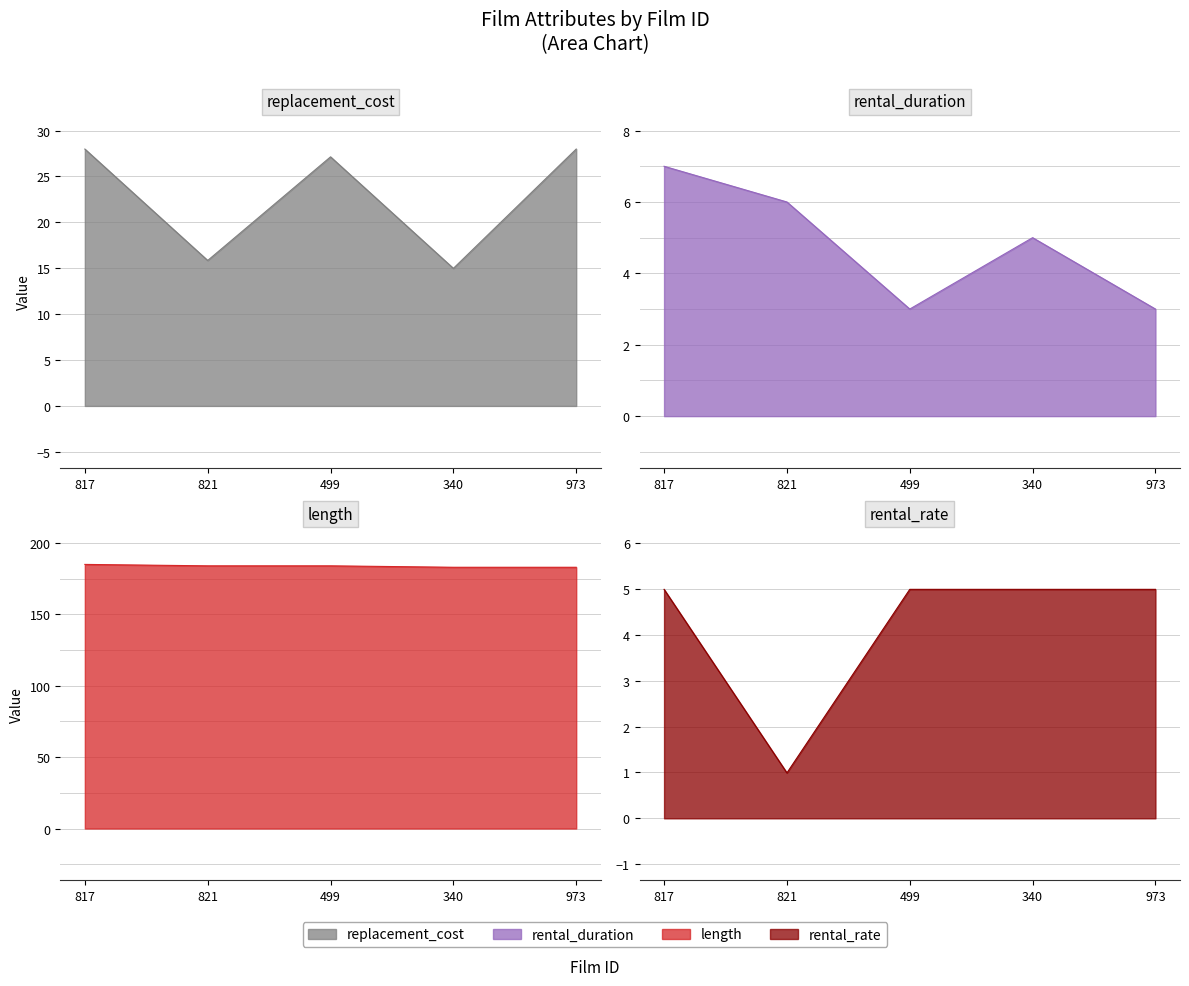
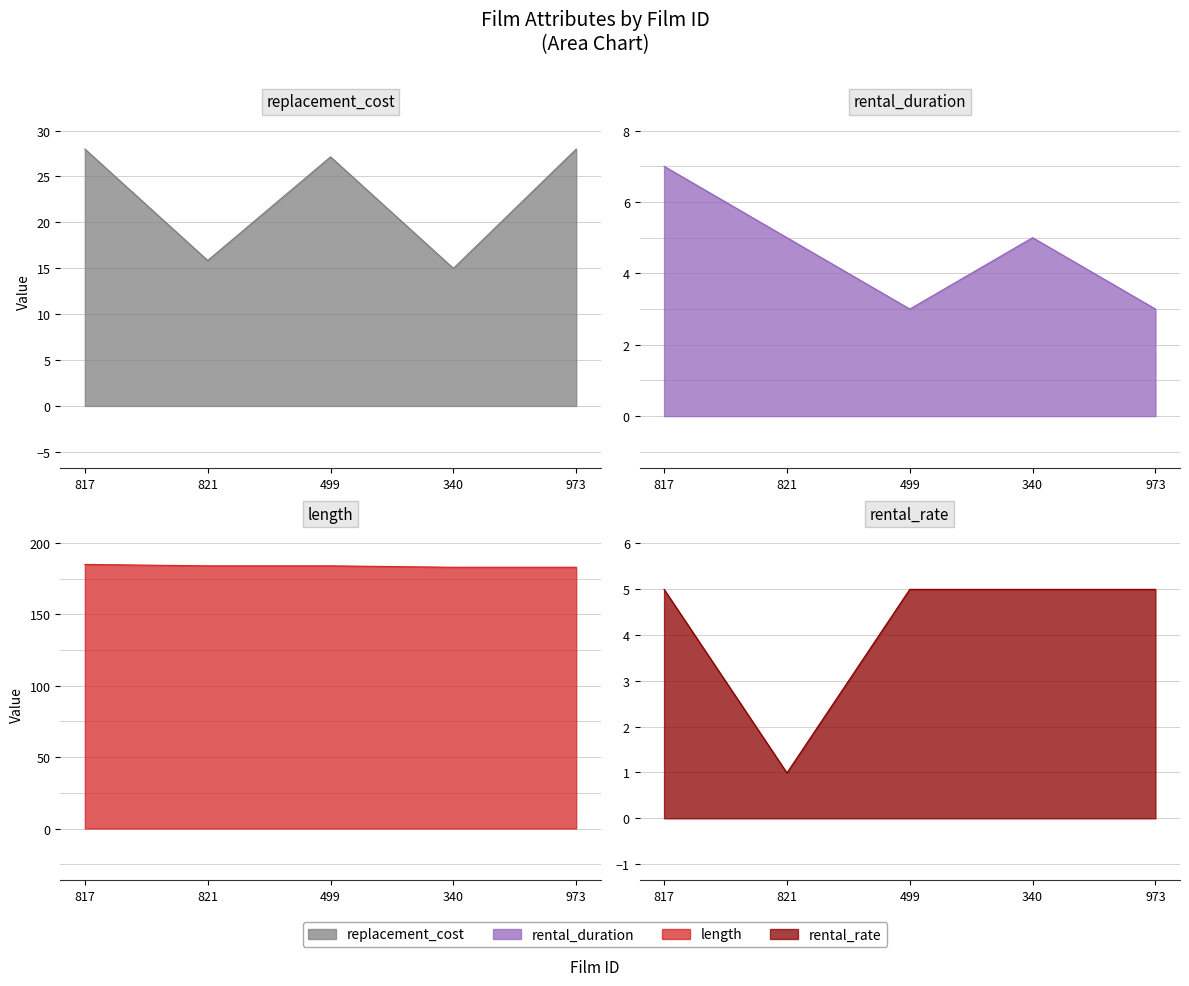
  {
    "replacement_cost": {
      "817": 28,
      "821": 16,
      "499": 27,
      "340": 15,
      "973": 28
    },
    "rental_duration": {
      "817": 7,
-     "821": 6,
+     "821": 5,
      "499": 3,
      "340": 5,
      "973": 3
    },
    "length": {
      "817": 185,
      "821": 184,
      "499": 184,
      "340": 183,
      "973": 183
    },
    "rental_rate": {
      "817": 5.0,
      "821": 1.0,
      "499": 5.0,
      "340": 5.0,
      "973": 5.0
    }
  }
